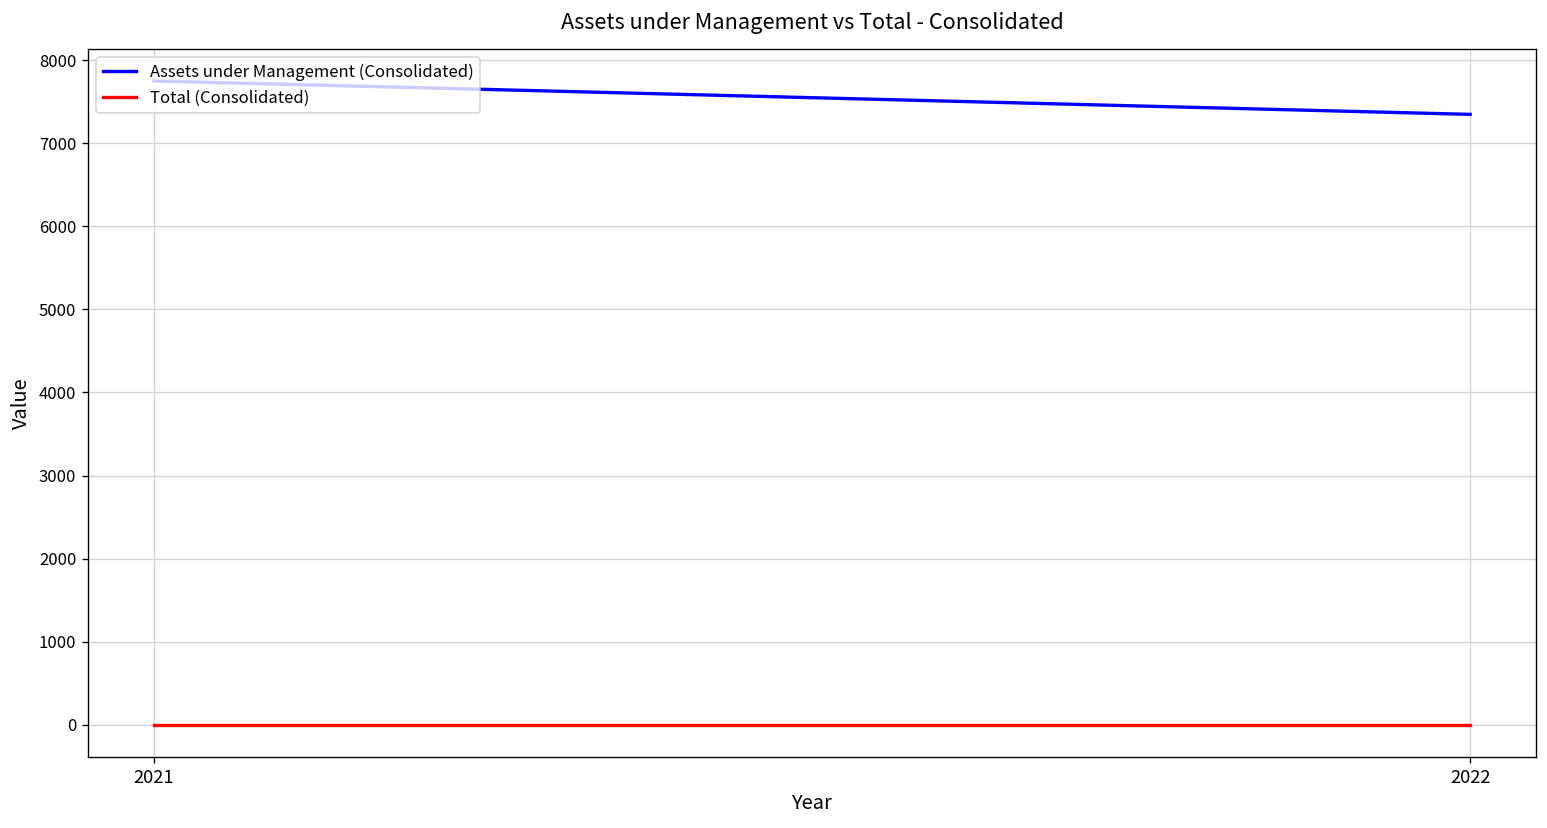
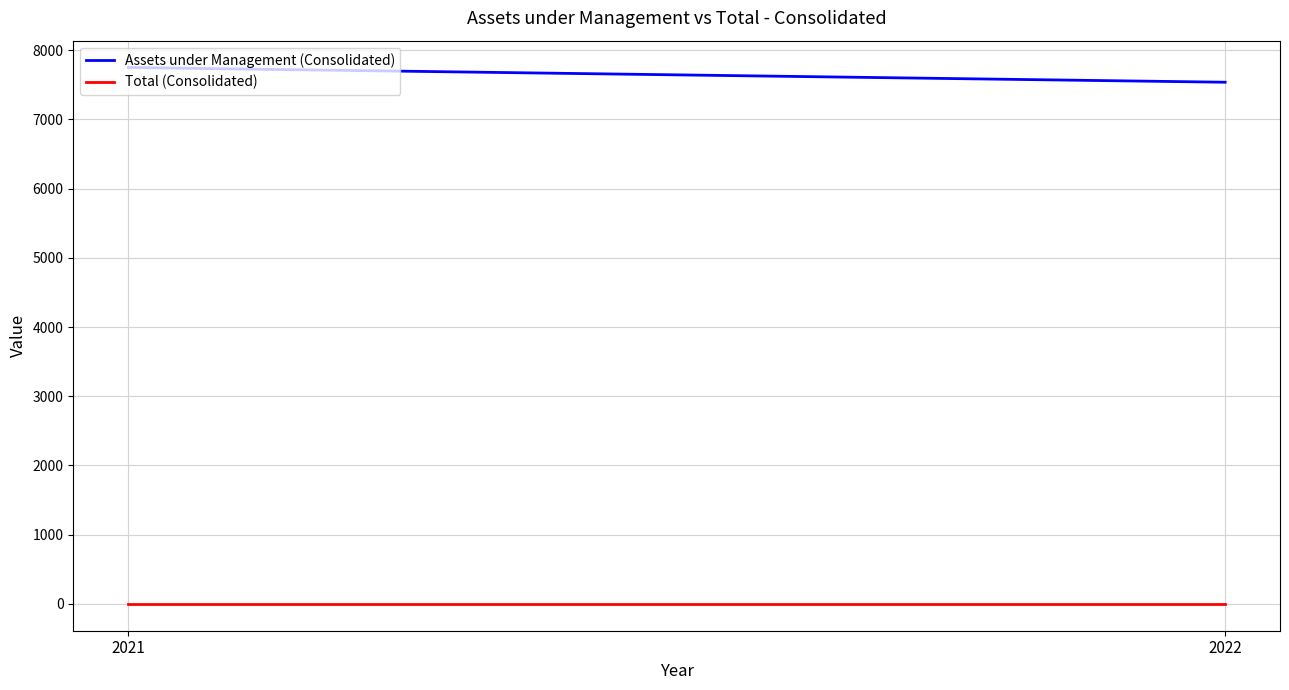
  {
    "Assets under Management (Consolidated)": {
-     "2022": 7300
+     "2022": 7500
    },
    "Total (Consolidated)": {
      "2021": 0,
      "2022": 0
    }
  }
